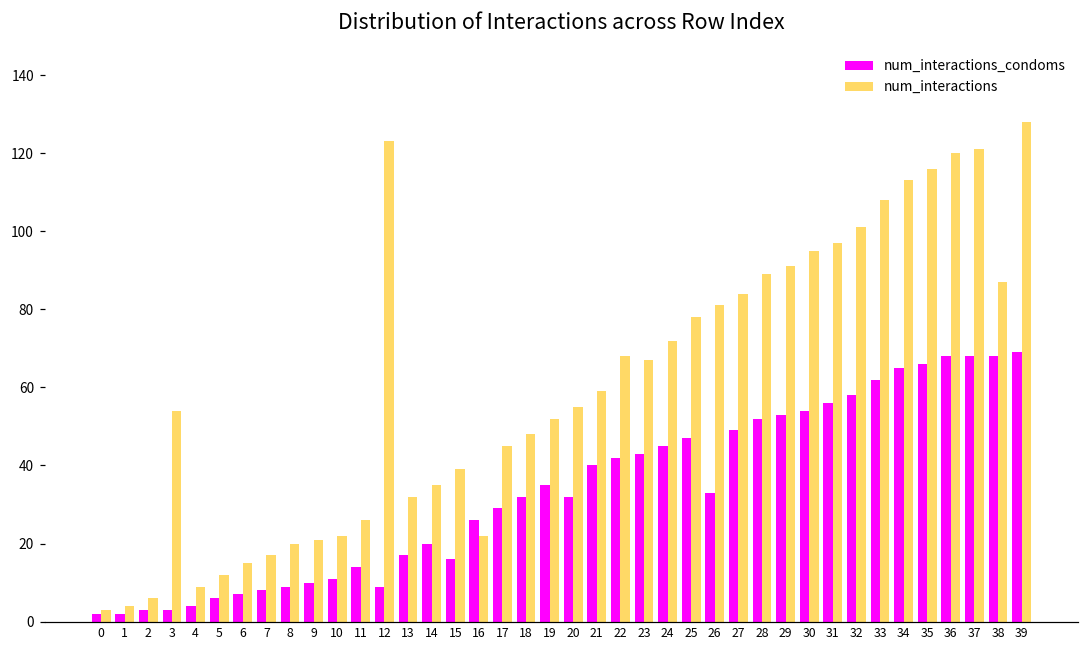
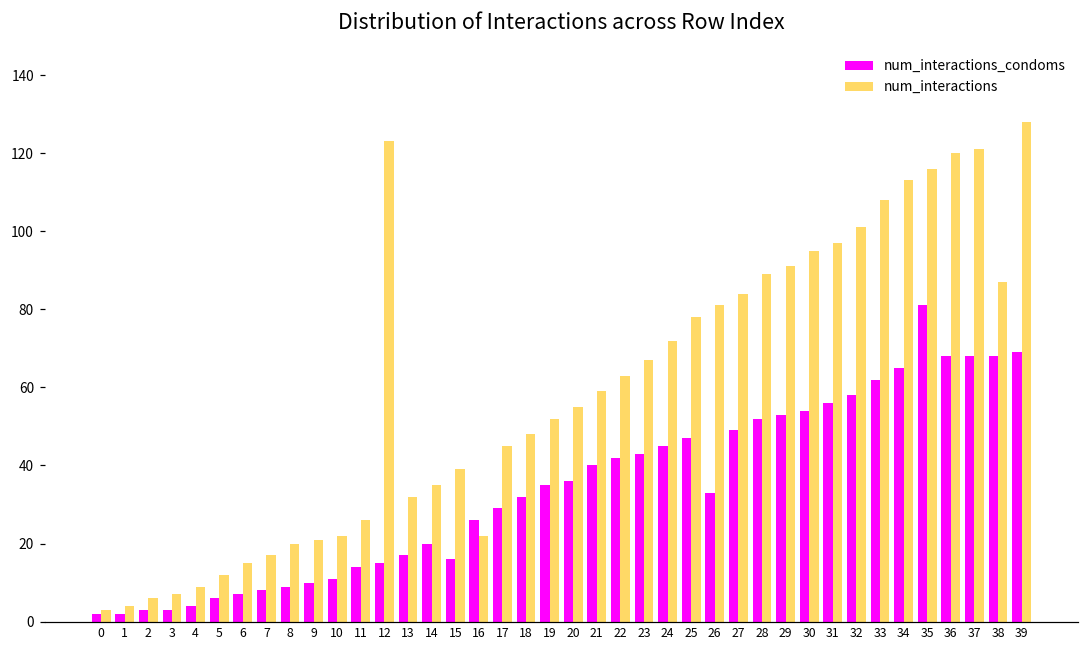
  {
    "num_interactions_condoms": {
      "0": 2,
      "1": 2,
      "2": 3,
      "3": 3,
      "4": 4,
      "5": 6,
      "6": 7,
      "7": 8,
      "8": 9,
      "9": 10,
      "10": 11,
      "11": 14,
-     "12": 9,
+     "12": 15,
      "13": 17,
      "14": 20,
      "15": 16,
      "16": 26,
      "17": 29,
      "18": 32,
      "19": 35,
-     "20": 32,
+     "20": 36,
      "21": 40,
      "22": 42,
      "23": 43,
      "24": 45,
      "25": 47,
      "26": 33,
      "27": 49,
      "28": 52,
      "29": 53,
      "30": 54,
      "31": 56,
      "32": 58,
      "33": 62,
      "34": 65,
-     "35": 66,
+     "35": 81,
      "36": 68,
      "37": 68,
      "38": 68,
      "39": 69
    },
    "num_interactions": {
      "0": 3,
      "1": 4,
      "2": 6,
-     "3": 54,
+     "3": 7,
      "4": 9,
      "5": 12,
      "6": 15,
      "7": 17,
      "8": 20,
      "9": 21,
      "10": 22,
      "11": 26,
      "12": 123,
      "13": 32,
      "14": 35,
      "15": 39,
      "16": 22,
      "17": 45,
      "18": 48,
      "19": 52,
      "20": 55,
      "21": 59,
-     "22": 68,
+     "22": 63,
      "23": 67,
      "24": 72,
      "25": 78,
      "26": 81,
      "27": 84,
      "28": 89,
      "29": 91,
      "30": 95,
      "31": 97,
      "32": 101,
      "33": 108,
      "34": 113,
      "35": 116,
      "36": 120,
      "37": 121,
      "38": 87,
      "39": 128
    }
  }
